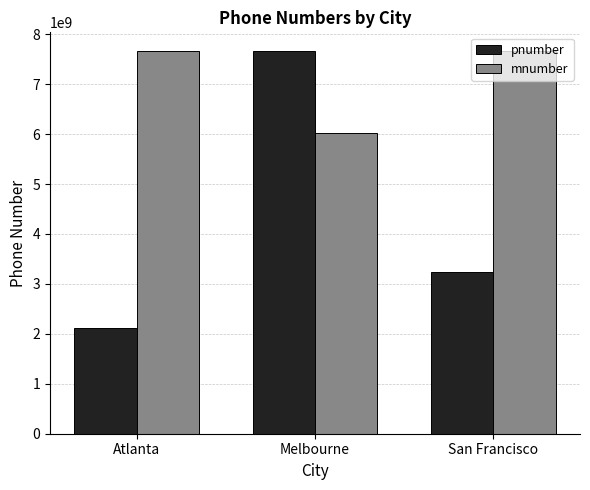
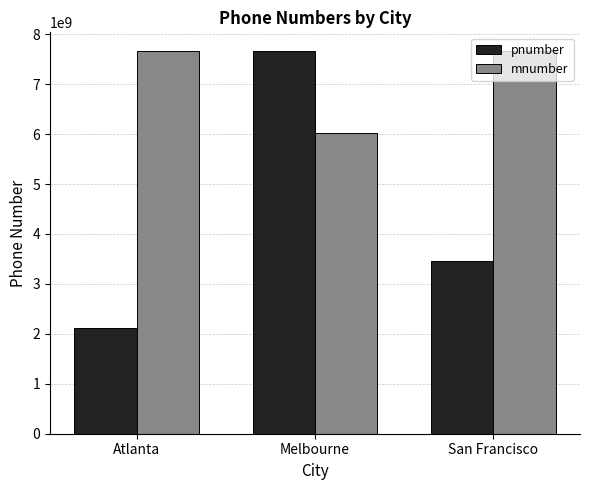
  {
    "pnumber": {
      "Atlanta": 2100000000,
      "Melbourne": 7700000000,
-     "San Francisco": 3200000000
+     "San Francisco": 3500000000
    },
    "mnumber": {
      "Atlanta": 7700000000,
      "Melbourne": 6000000000
    }
  }
